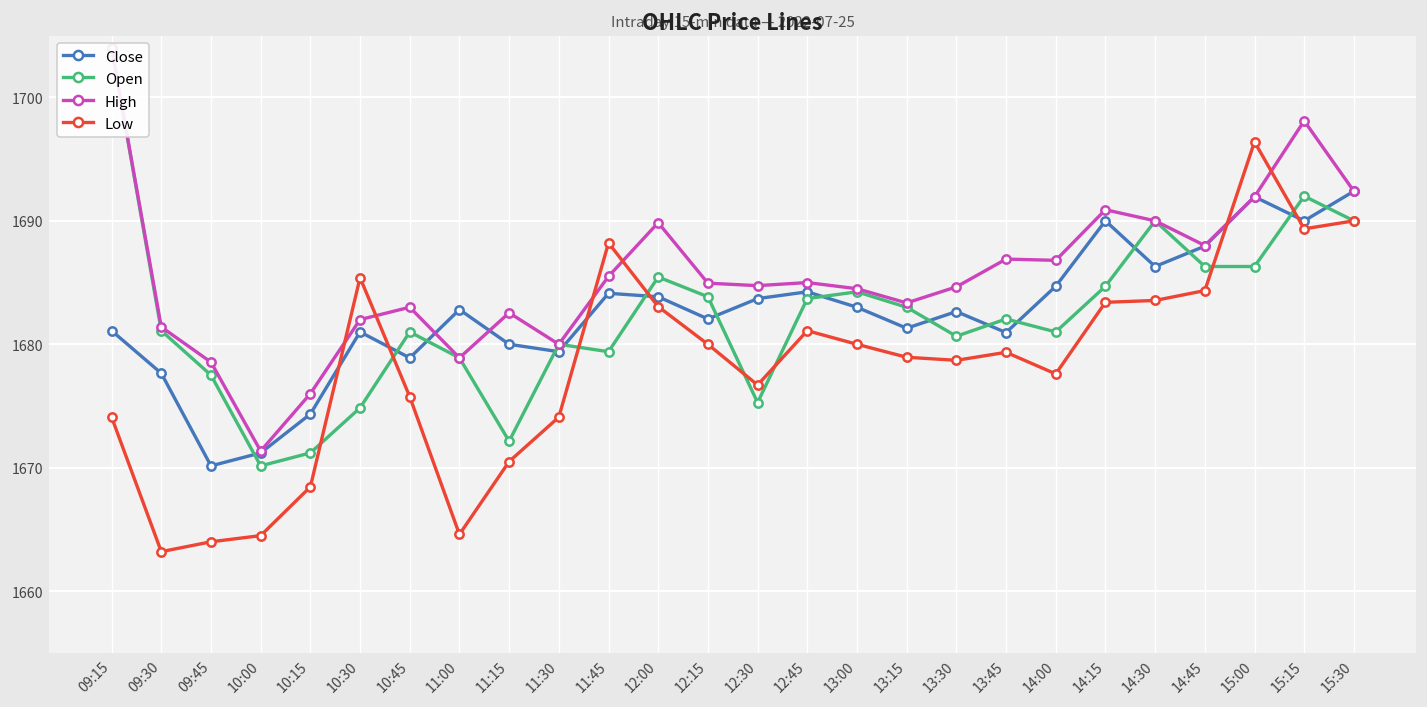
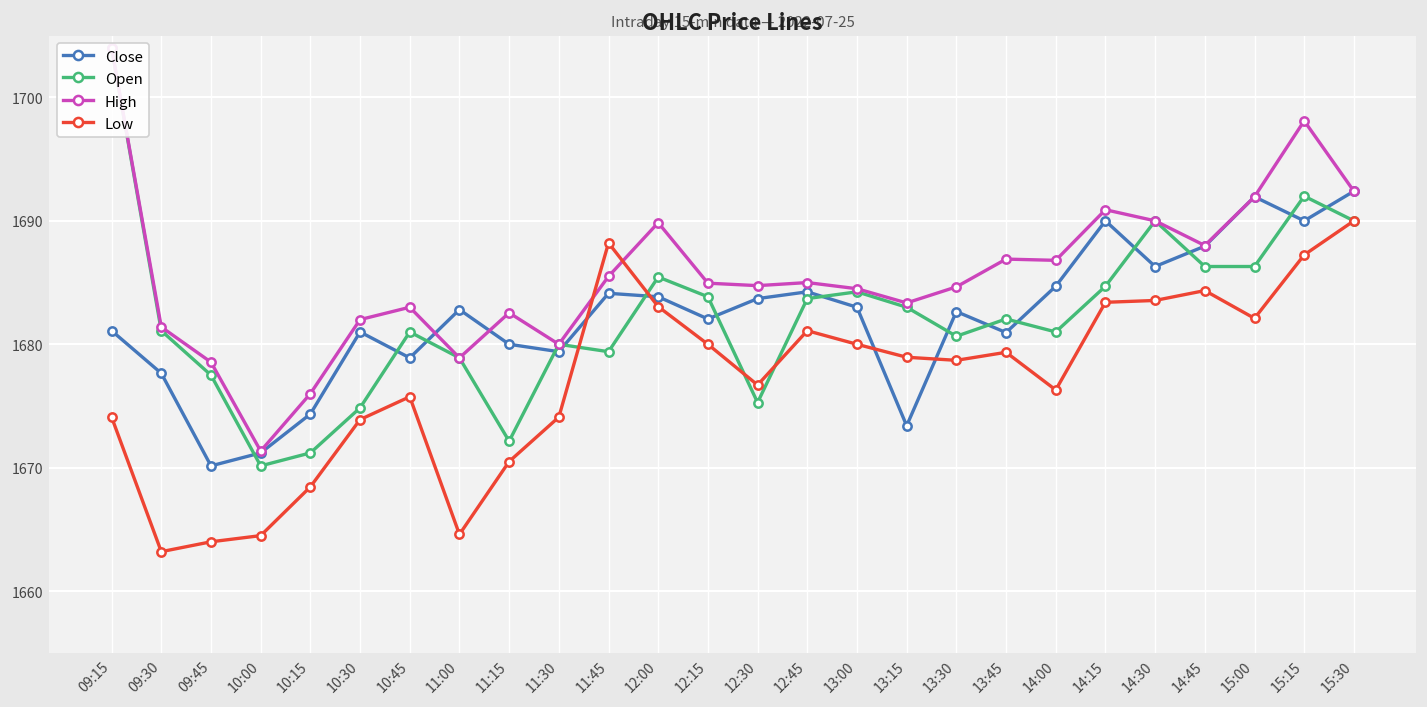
  {
    "Close": {
      "09:15": 1681.1,
      "09:30": 1677.7,
      "09:45": 1670.2,
      "10:15": 1674.4,
      "10:30": 1681.0,
      "10:45": 1678.9,
      "11:00": 1682.8,
      "11:15": 1680.0,
      "11:30": 1679.4,
      "11:45": 1684.1,
      "12:00": 1683.9,
      "12:15": 1682.1,
      "12:30": 1683.7,
      "12:45": 1684.3,
      "13:00": 1683.0,
-     "13:15": 1681.3,
+     "13:15": 1673.4,
      "13:30": 1682.7,
      "13:45": 1681.0,
      "14:00": 1684.7,
      "14:15": 1690.0,
      "14:30": 1686.3,
      "15:15": 1690.0
    },
    "Open": {
      "09:30": 1681.1,
      "09:45": 1677.5,
      "10:00": 1670.2,
      "10:15": 1671.2,
      "10:30": 1674.9,
      "10:45": 1681.0,
      "11:15": 1672.2,
      "11:45": 1679.4,
      "12:00": 1685.5,
      "12:15": 1683.9,
      "12:30": 1675.3,
      "12:45": 1683.7,
      "13:00": 1684.3,
      "13:15": 1683.0,
      "13:30": 1680.7,
      "13:45": 1682.1,
      "14:00": 1681.0,
      "14:15": 1684.7,
      "14:45": 1686.3,
      "15:00": 1686.3,
      "15:15": 1692.0
    },
    "High": {
      "09:30": 1681.4,
      "09:45": 1678.6,
      "10:15": 1676.0,
      "10:30": 1682.0,
      "10:45": 1683.0,
      "11:15": 1682.6,
      "11:45": 1685.5,
      "12:00": 1689.9,
      "12:15": 1685.0,
      "12:30": 1684.8,
      "12:45": 1685.0,
      "13:00": 1684.5,
      "13:15": 1683.4,
      "13:30": 1684.7,
      "13:45": 1686.9,
      "14:00": 1686.8,
      "14:15": 1690.9,
      "15:15": 1698.1
    },
    "Low": {
      "09:15": 1674.1,
      "09:30": 1663.2,
      "09:45": 1664.0,
      "10:00": 1664.5,
      "10:15": 1668.5,
-     "10:30": 1685.4,
+     "10:30": 1673.9,
      "10:45": 1675.8,
      "11:00": 1664.6,
      "11:15": 1670.5,
      "11:30": 1674.1,
      "11:45": 1688.2,
      "12:00": 1683.1,
      "12:15": 1680.0,
      "12:30": 1676.7,
      "12:45": 1681.1,
      "13:00": 1680.0,
      "13:15": 1679.0,
      "13:30": 1678.7,
      "13:45": 1679.4,
-     "14:00": 1677.6,
+     "14:00": 1676.3,
      "14:15": 1683.4,
      "14:30": 1683.6,
      "14:45": 1684.4,
-     "15:00": 1696.4,
-     "15:15": 1689.4
+     "15:00": 1682.1,
+     "15:15": 1687.2
    }
  }
